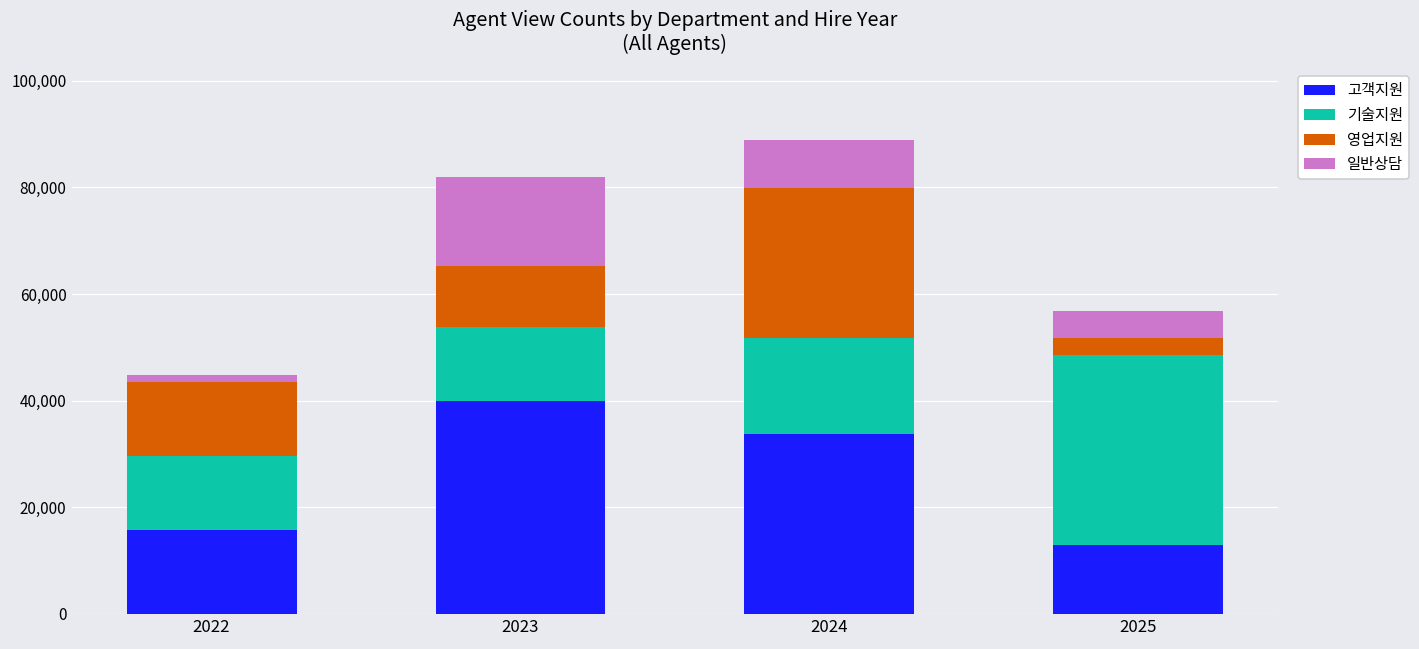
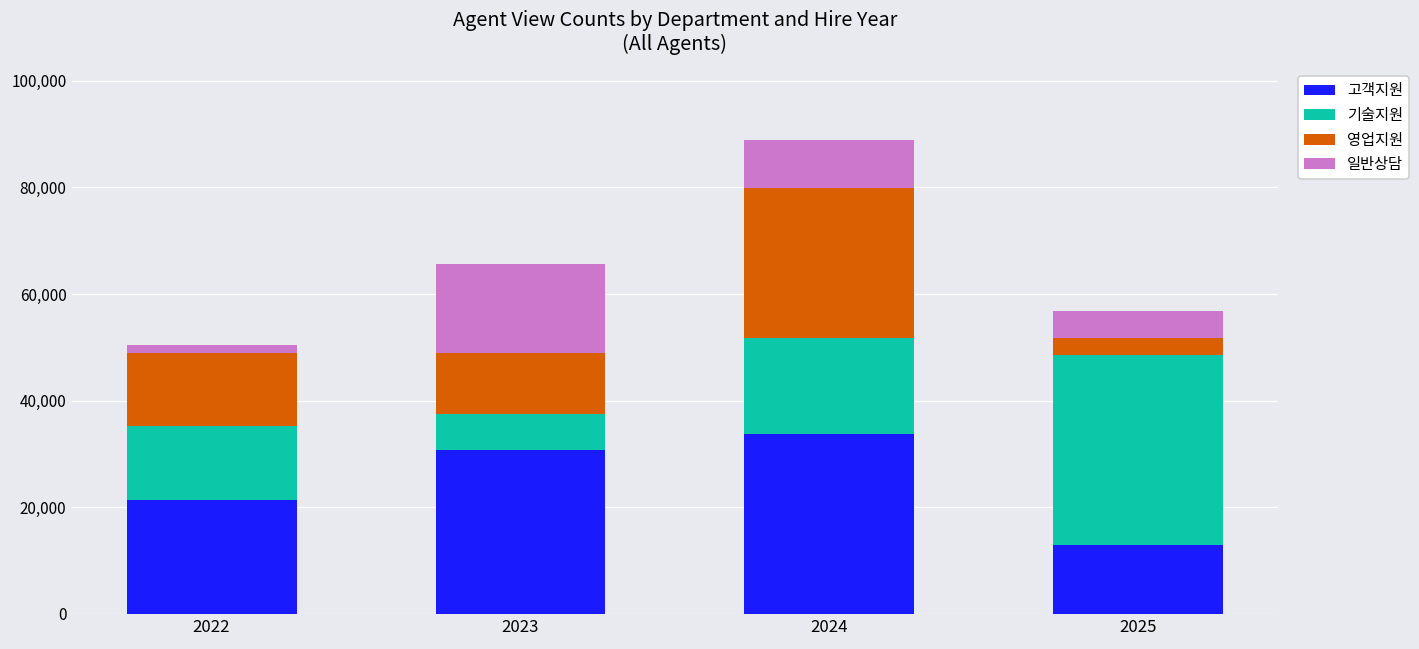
  {
    "고객지원": {
-     "2022": "16,000",
-     "2023": "40,000",
+     "2022": "21,000",
+     "2023": "31,000",
      "2024": "34,000",
      "2025": "13,000"
    },
    "기술지원": {
      "2022": "14,000",
-     "2023": "14,000",
+     "2023": "7,000",
      "2024": "18,000",
      "2025": "36,000"
    },
    "영업지원": {
      "2022": "14,000",
      "2023": "11,000",
      "2024": "28,000",
      "2025": "3,000"
    },
    "일반상담": {
      "2022": "1,000",
      "2023": "17,000",
      "2024": "9,000",
      "2025": "5,000"
    }
  }
